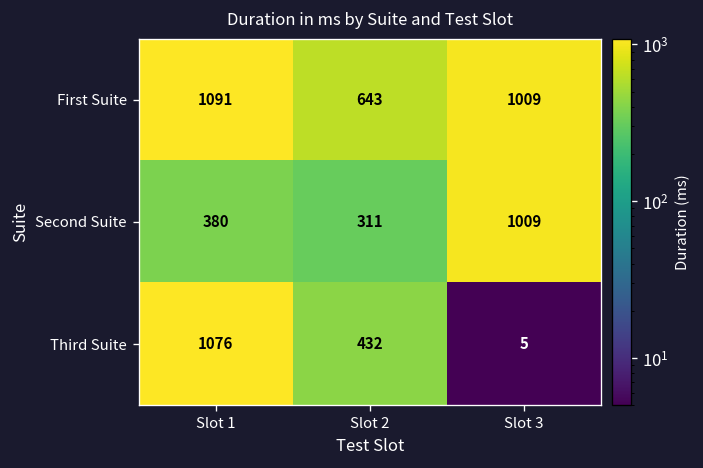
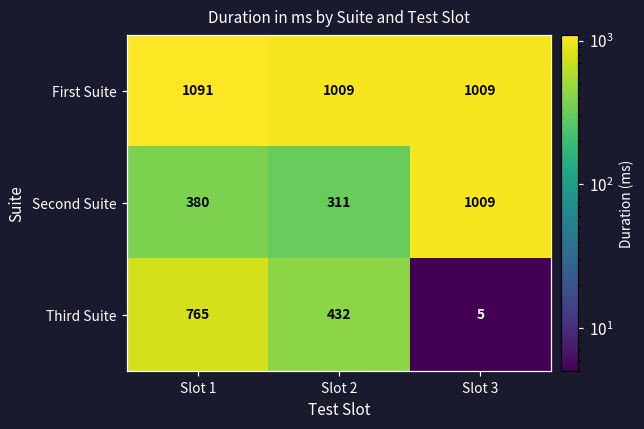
  {
    "First Suite": {
      "Slot 1": 1091,
-     "Slot 2": 643,
+     "Slot 2": 1009,
      "Slot 3": 1009
    },
    "Second Suite": {
      "Slot 1": 380,
      "Slot 2": 311,
      "Slot 3": 1009
    },
    "Third Suite": {
-     "Slot 1": 1076,
+     "Slot 1": 765,
      "Slot 2": 432,
      "Slot 3": 5
    }
  }
